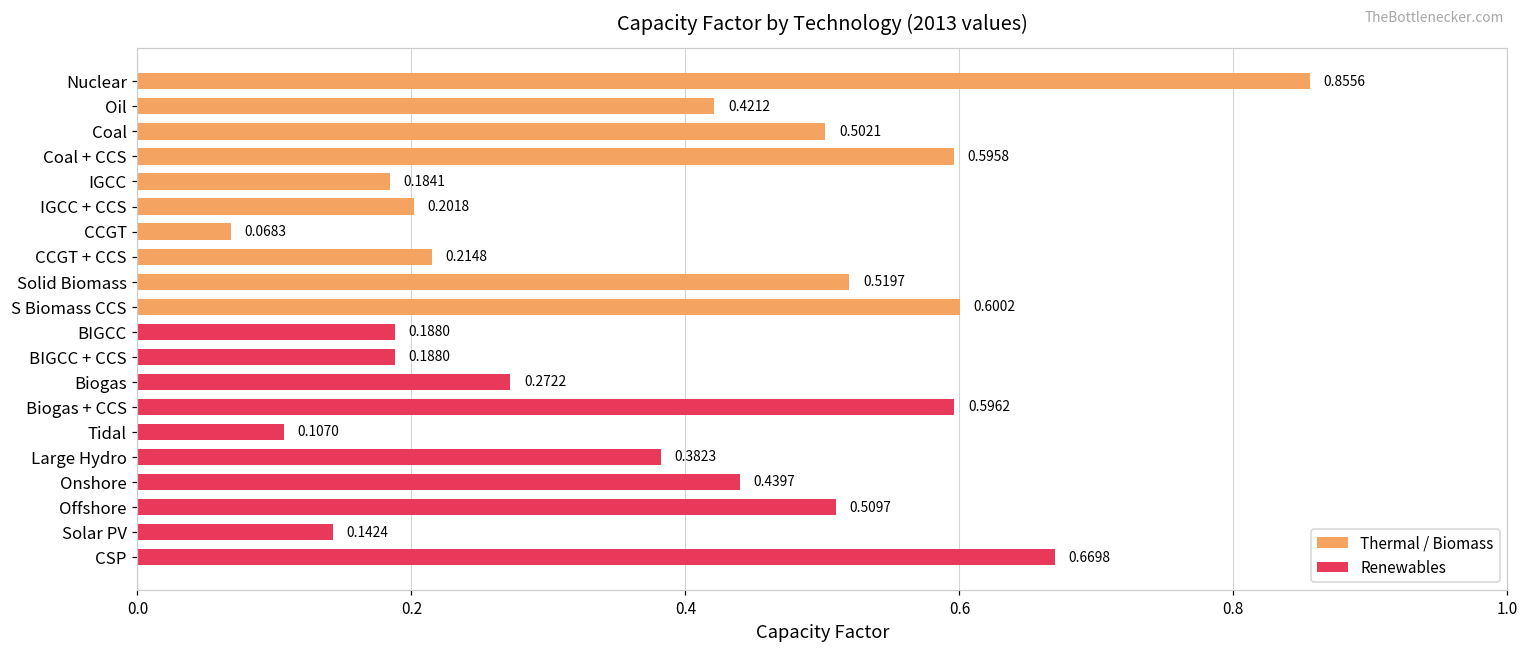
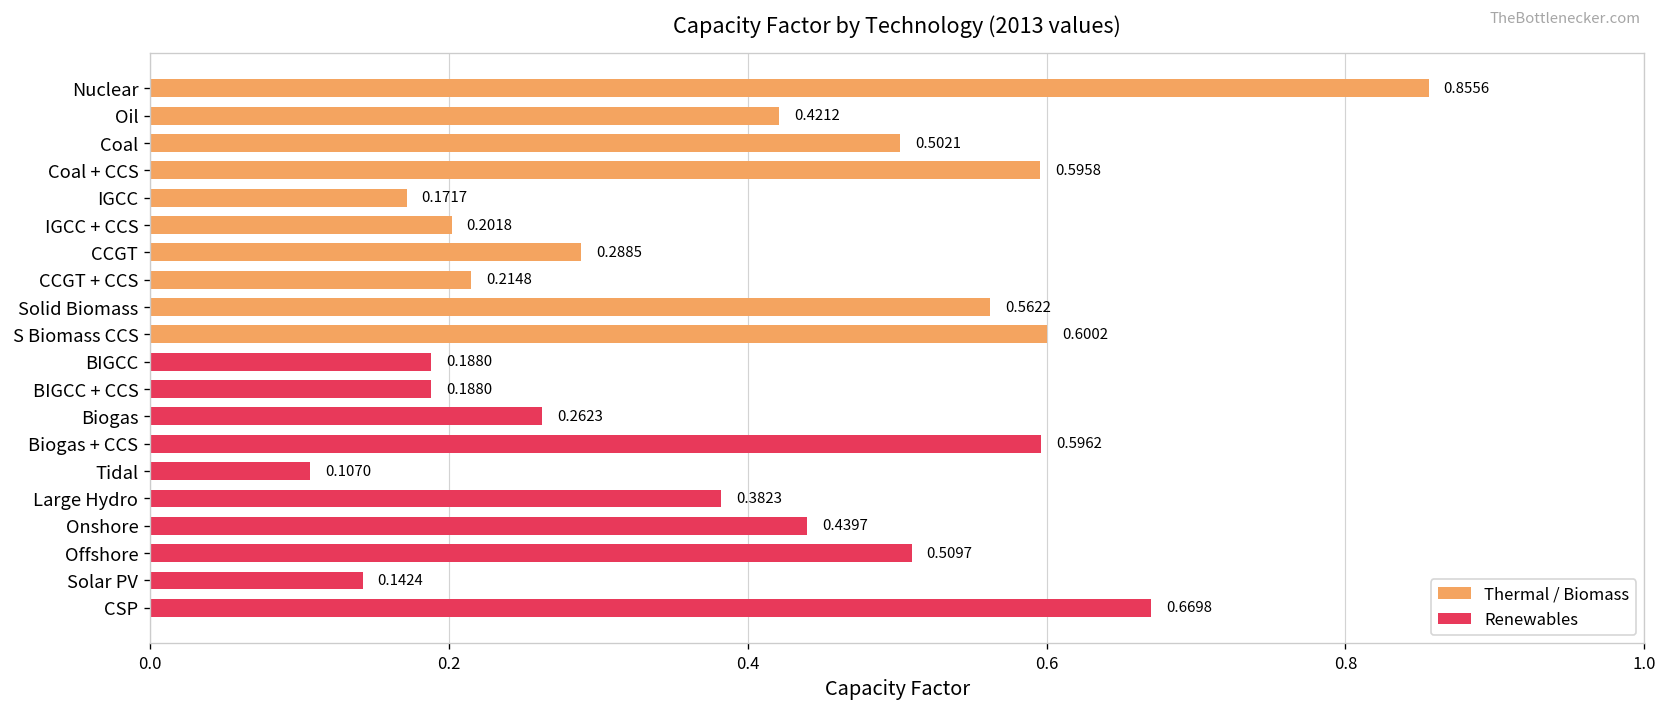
  {
    "Nuclear": 0.8556,
    "Oil": 0.4212,
    "Coal": 0.5021,
    "Coal + CCS": 0.5958,
-   "IGCC": 0.1841,
+   "IGCC": 0.1717,
    "IGCC + CCS": 0.2018,
-   "CCGT": 0.0683,
+   "CCGT": 0.2885,
    "CCGT + CCS": 0.2148,
-   "Solid Biomass": 0.5197,
+   "Solid Biomass": 0.5622,
    "S Biomass CCS": 0.6002,
    "BIGCC": 0.1880,
    "BIGCC + CCS": 0.1880,
-   "Biogas": 0.2722,
+   "Biogas": 0.2623,
    "Biogas + CCS": 0.5962,
    "Tidal": 0.1070,
    "Large Hydro": 0.3823,
    "Onshore": 0.4397,
    "Offshore": 0.5097,
    "Solar PV": 0.1424,
    "CSP": 0.6698
  }
